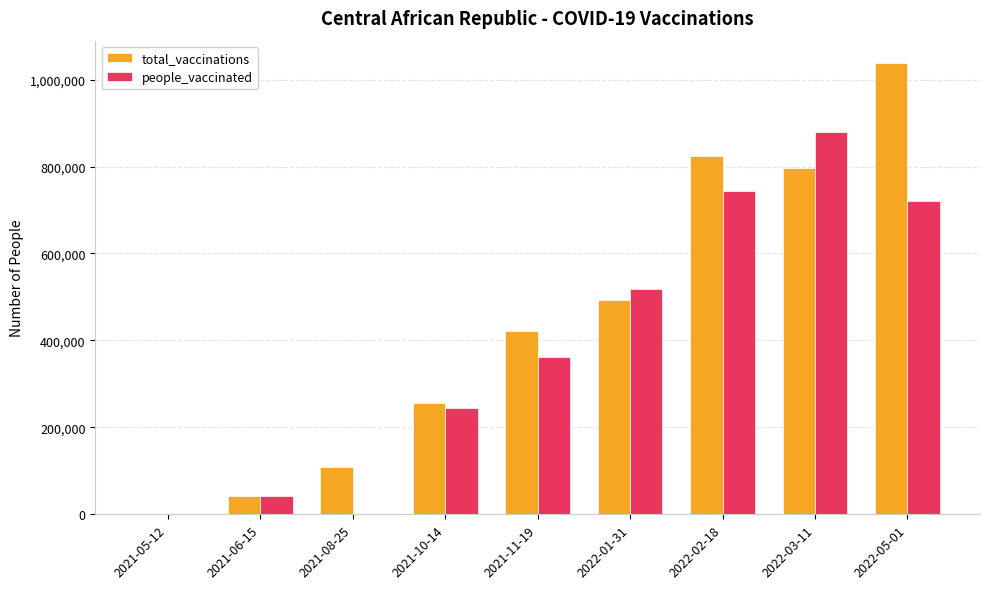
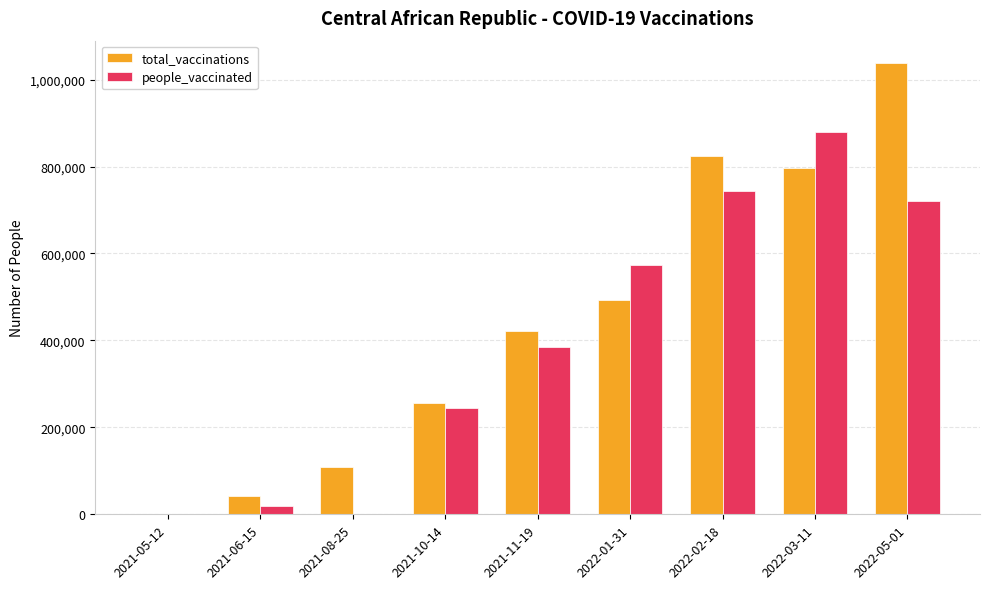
  {
    "total_vaccinations": {
      "2021-06-15": "40,000",
      "2021-08-25": "110,000",
      "2021-10-14": "260,000",
      "2021-11-19": "420,000",
      "2022-01-31": "490,000",
      "2022-02-18": "820,000",
      "2022-03-11": "800,000",
      "2022-05-01": "1,040,000"
    },
    "people_vaccinated": {
-     "2021-06-15": "40,000",
+     "2021-06-15": "20,000",
      "2021-08-25": "0",
      "2021-10-14": "250,000",
-     "2021-11-19": "360,000",
-     "2022-01-31": "520,000",
+     "2021-11-19": "380,000",
+     "2022-01-31": "570,000",
      "2022-02-18": "740,000",
      "2022-03-11": "880,000",
      "2022-05-01": "720,000"
    }
  }
